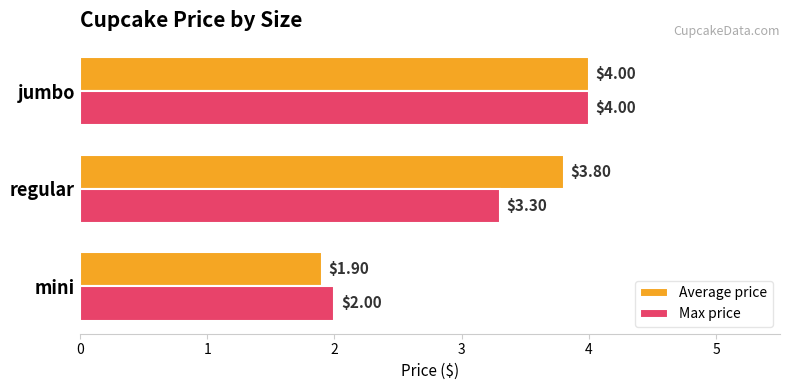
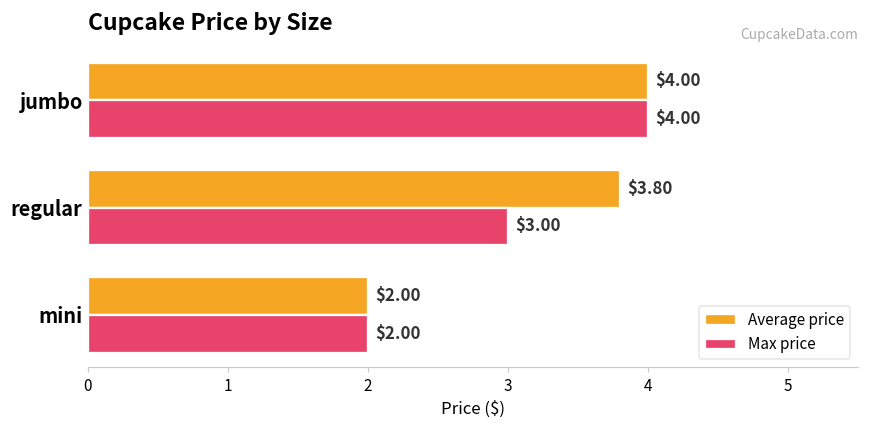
  {
    "Average price": {
      "jumbo": "$4.00",
      "regular": "$3.80",
-     "mini": "$1.90"
+     "mini": "$2.00"
    },
    "Max price": {
      "jumbo": "$4.00",
-     "regular": "$3.30",
+     "regular": "$3.00",
      "mini": "$2.00"
    }
  }
